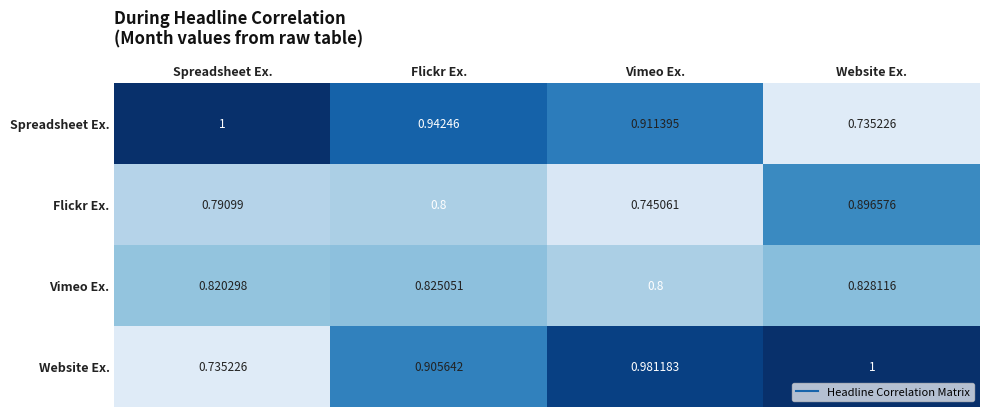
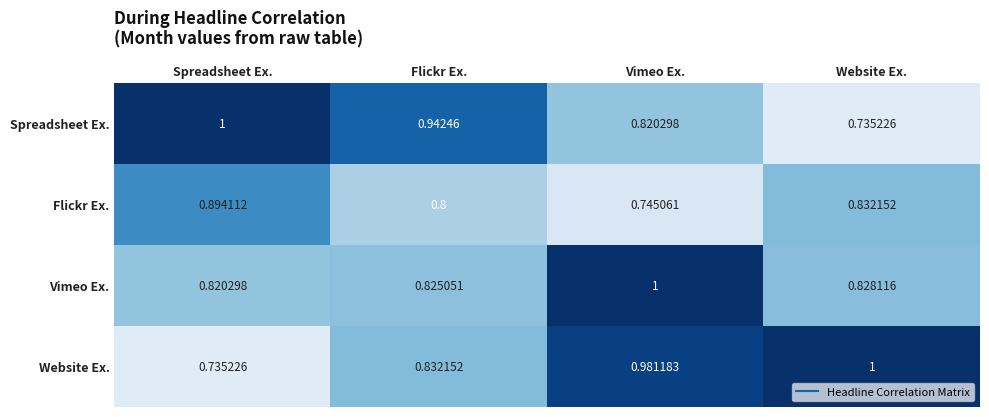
  {
    "Spreadsheet Ex.": {
      "Spreadsheet Ex.": 1,
      "Flickr Ex.": 0.94246,
-     "Vimeo Ex.": 0.911395,
+     "Vimeo Ex.": 0.820298,
      "Website Ex.": 0.735226
    },
    "Flickr Ex.": {
-     "Spreadsheet Ex.": 0.79099,
+     "Spreadsheet Ex.": 0.894112,
      "Flickr Ex.": 0.8,
      "Vimeo Ex.": 0.745061,
-     "Website Ex.": 0.896576
+     "Website Ex.": 0.832152
    },
    "Vimeo Ex.": {
      "Spreadsheet Ex.": 0.820298,
      "Flickr Ex.": 0.825051,
-     "Vimeo Ex.": 0.8,
+     "Vimeo Ex.": 1,
      "Website Ex.": 0.828116
    },
    "Website Ex.": {
      "Spreadsheet Ex.": 0.735226,
-     "Flickr Ex.": 0.905642,
+     "Flickr Ex.": 0.832152,
      "Vimeo Ex.": 0.981183,
      "Website Ex.": 1
    }
  }
